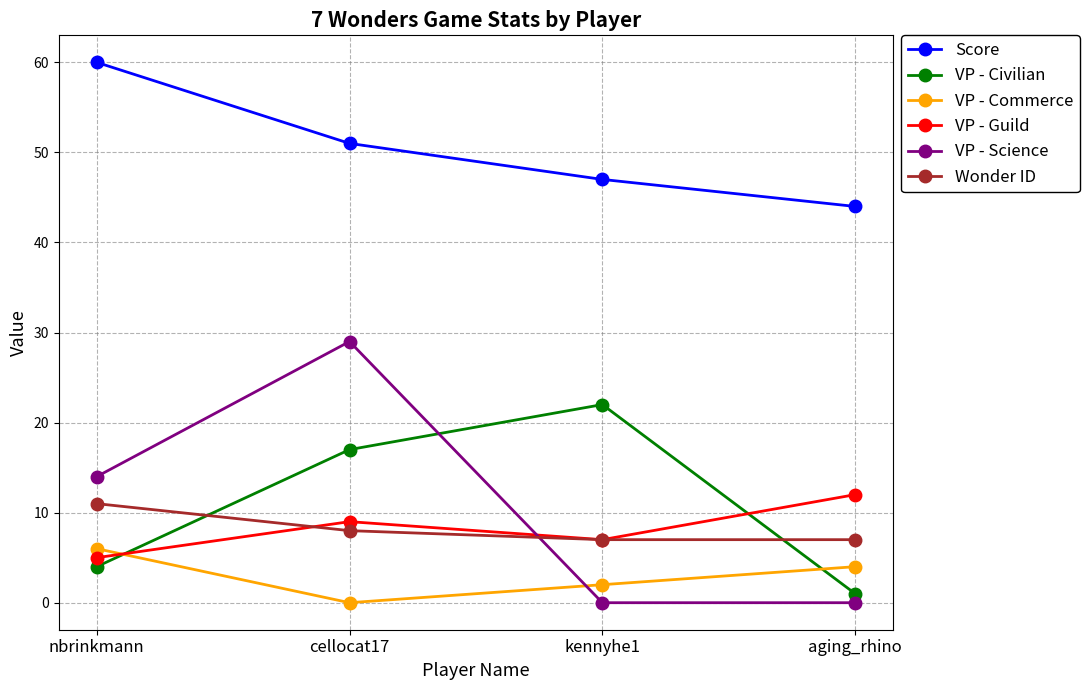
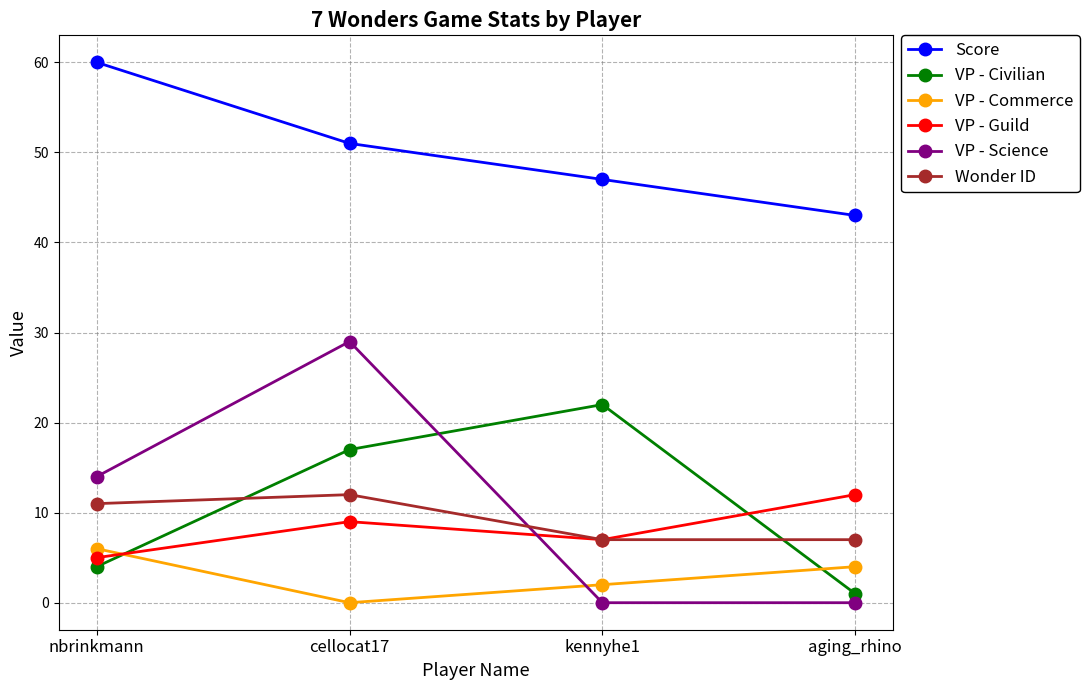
  {
    "Score": {
      "nbrinkmann": 60,
      "cellocat17": 51,
      "kennyhe1": 47,
-     "aging_rhino": 44
+     "aging_rhino": 43
    },
    "VP - Civilian": {
      "nbrinkmann": 4,
      "cellocat17": 17,
      "kennyhe1": 22,
      "aging_rhino": 1
    },
    "VP - Commerce": {
      "nbrinkmann": 6,
      "cellocat17": 0,
      "kennyhe1": 2,
      "aging_rhino": 4
    },
    "VP - Guild": {
      "nbrinkmann": 5,
      "cellocat17": 9,
      "aging_rhino": 12
    },
    "VP - Science": {
      "nbrinkmann": 14,
      "cellocat17": 29,
      "kennyhe1": 0,
      "aging_rhino": 0
    },
    "Wonder ID": {
      "nbrinkmann": 11,
-     "cellocat17": 8,
+     "cellocat17": 12,
      "aging_rhino": 7
    }
  }
